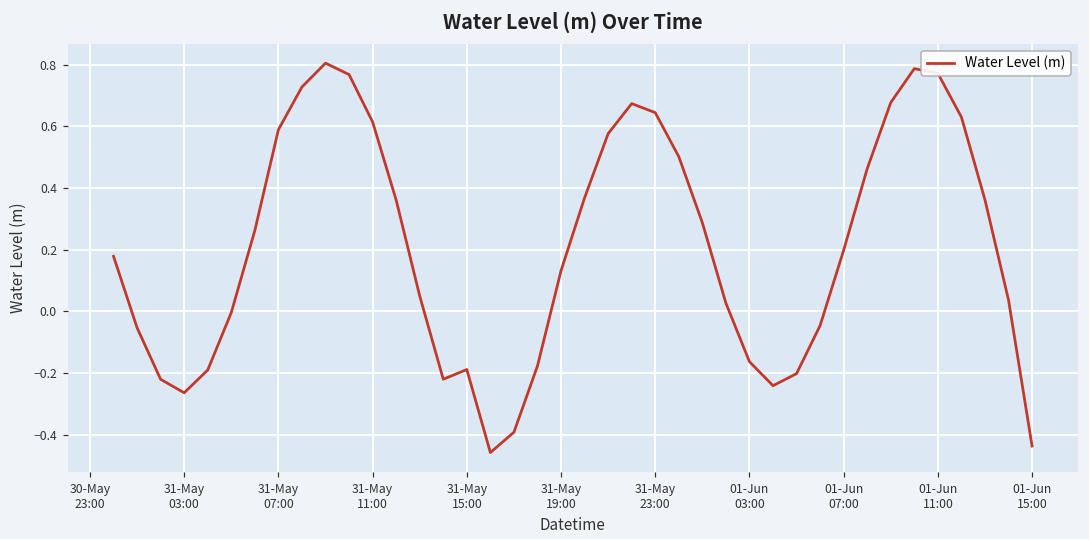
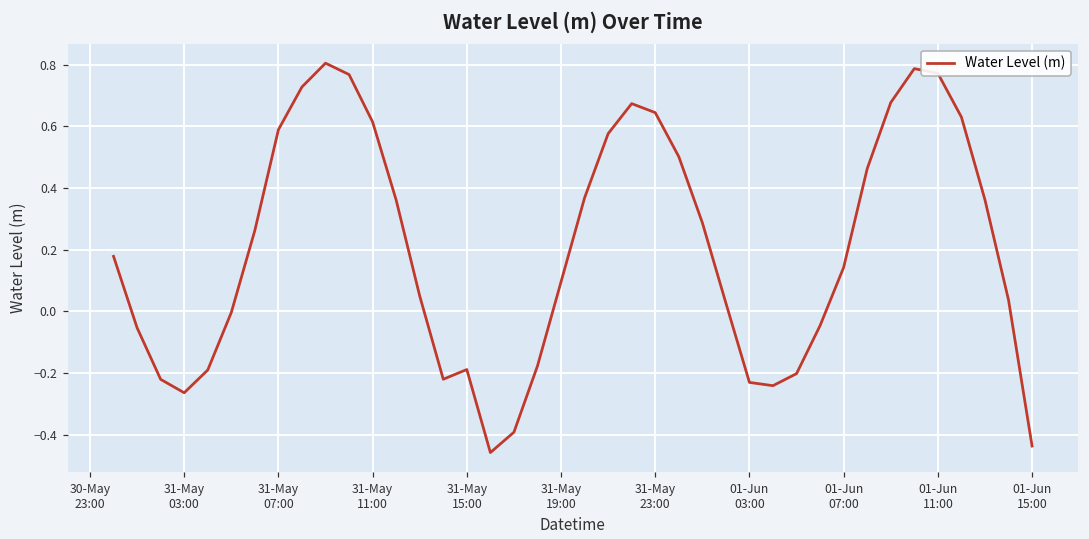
  {
    "31-May 03:00": -0.26,
    "31-May 07:00": 0.59,
    "31-May 11:00": 0.61,
    "31-May 15:00": -0.19,
-   "31-May 19:00": 0.13,
+   "31-May 19:00": 0.10,
    "31-May 23:00": 0.64,
-   "01-Jun 03:00": -0.16,
-   "01-Jun 07:00": 0.20,
+   "01-Jun 03:00": -0.23,
+   "01-Jun 07:00": 0.14,
    "01-Jun 15:00": -0.44
  }
